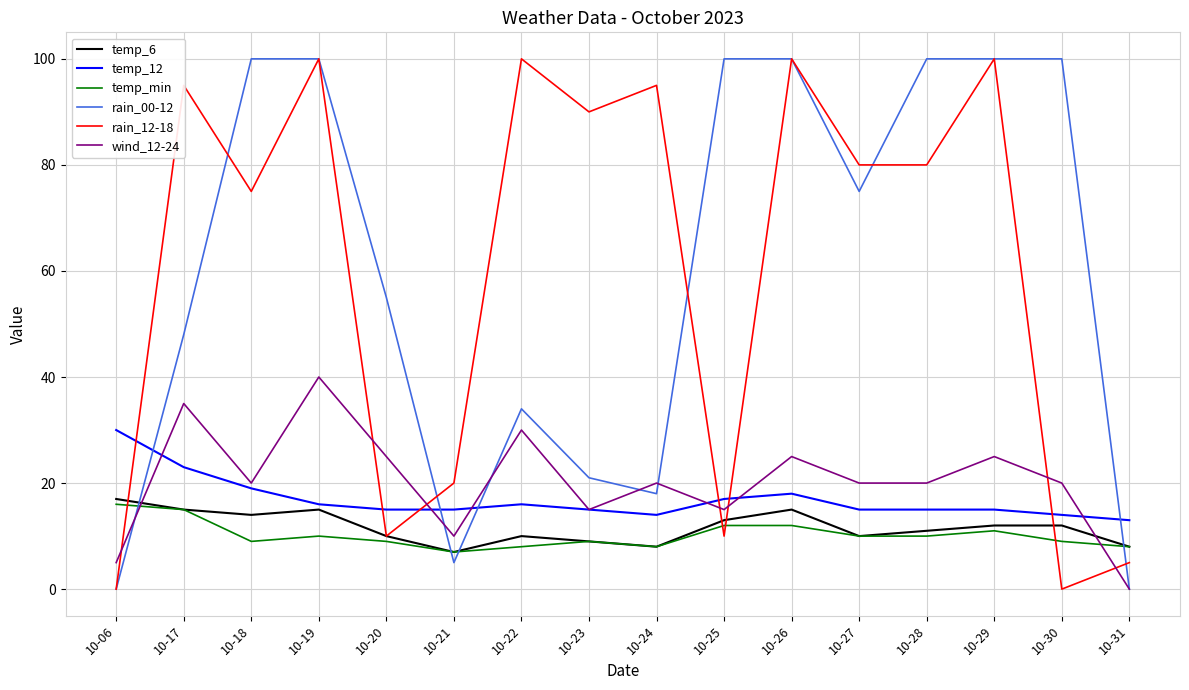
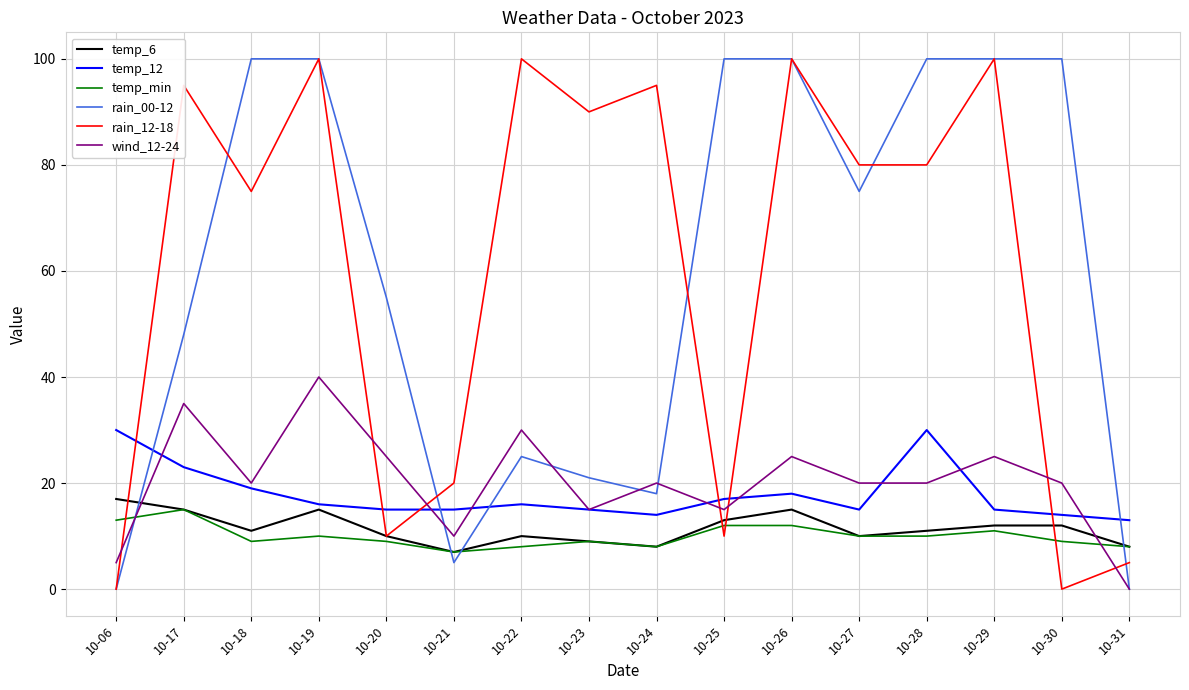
  {
    "temp_6": {
      "10-06": 17,
-     "10-18": 14,
+     "10-18": 11,
      "10-19": 15,
      "10-22": 10,
      "10-25": 13,
      "10-26": 15,
      "10-28": 11,
      "10-29": 12,
      "10-30": 12
    },
    "temp_12": {
      "10-06": 30,
      "10-17": 23,
      "10-18": 19,
      "10-19": 16,
      "10-20": 15,
      "10-21": 15,
      "10-22": 16,
      "10-24": 14,
      "10-25": 17,
      "10-26": 18,
      "10-27": 15,
-     "10-28": 15,
+     "10-28": 30,
      "10-29": 15,
      "10-30": 14,
      "10-31": 13
    },
    "temp_min": {
-     "10-06": 16,
+     "10-06": 13,
      "10-18": 9,
      "10-19": 10,
      "10-20": 9,
      "10-22": 8,
      "10-25": 12,
      "10-26": 12,
      "10-28": 10,
      "10-29": 11,
      "10-30": 9
    },
    "rain_00-12": {
      "10-17": 48,
      "10-18": 100,
      "10-20": 55,
      "10-21": 5,
-     "10-22": 34,
+     "10-22": 25,
      "10-23": 21,
      "10-24": 18,
      "10-25": 100,
      "10-27": 75,
      "10-28": 100,
      "10-30": 100
    },
    "rain_12-18": {
      "10-18": 75,
      "10-21": 20,
      "10-22": 100,
      "10-23": 90,
      "10-24": 95,
      "10-25": 10,
      "10-27": 80,
      "10-28": 80,
      "10-30": 0,
      "10-31": 5
    },
    "wind_12-24": {
      "10-06": 5,
      "10-17": 35,
      "10-18": 20,
      "10-19": 40,
      "10-20": 25,
      "10-21": 10,
      "10-22": 30,
      "10-24": 20,
      "10-25": 15,
      "10-26": 25,
      "10-27": 20,
      "10-28": 20,
      "10-29": 25,
      "10-30": 20
    }
  }
